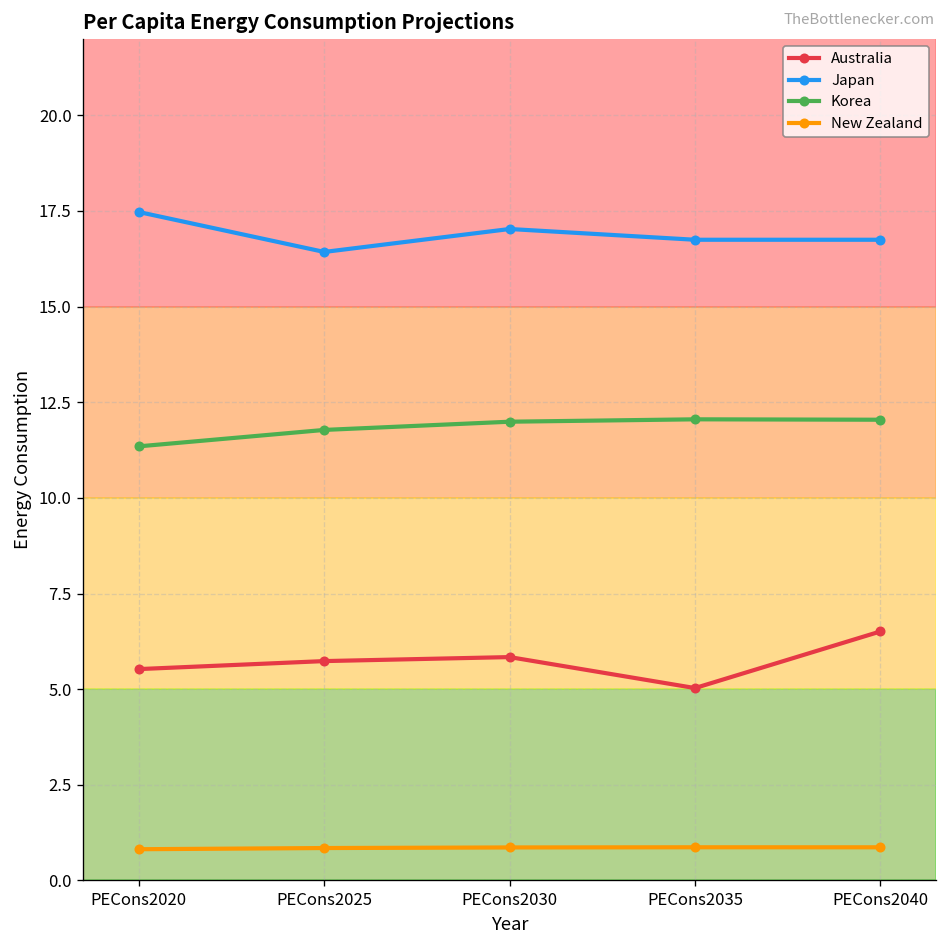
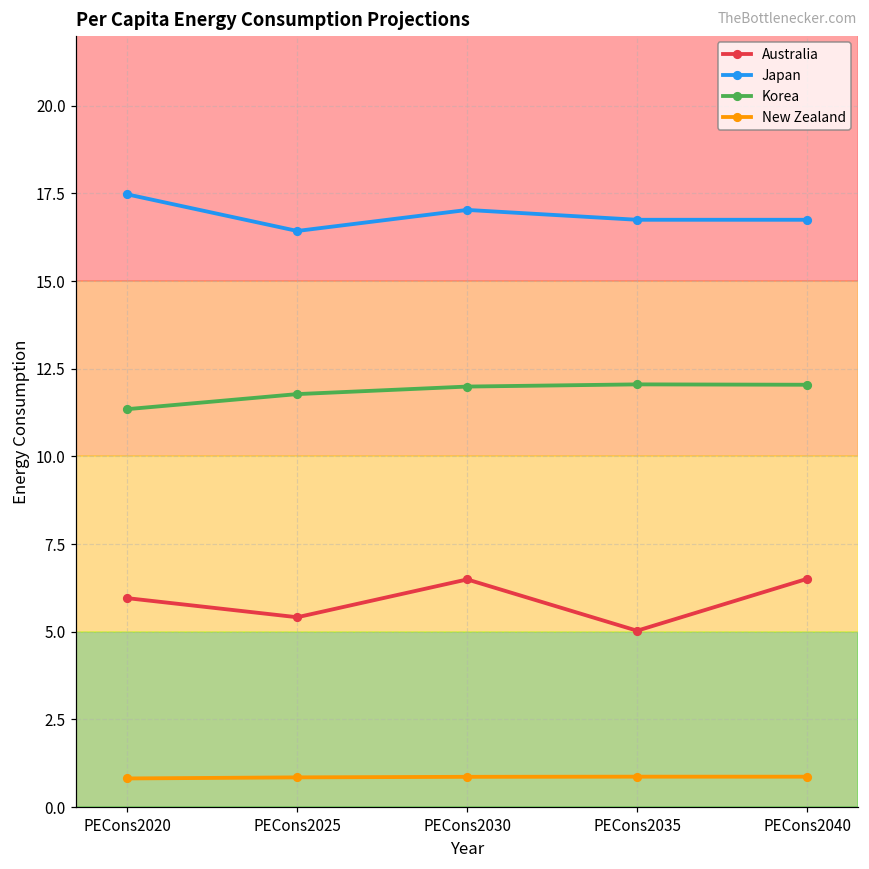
  {
    "Australia": {
-     "PECons2020": 5.5,
-     "PECons2025": 5.7,
-     "PECons2030": 5.8,
+     "PECons2020": 6.0,
+     "PECons2025": 5.4,
+     "PECons2030": 6.5,
      "PECons2035": 5.0,
      "PECons2040": 6.5
    },
    "Japan": {
      "PECons2020": 17.5,
      "PECons2025": 16.4,
      "PECons2030": 17.0,
      "PECons2035": 16.7,
      "PECons2040": 16.7
    },
    "Korea": {
      "PECons2020": 11.3,
      "PECons2025": 11.8,
      "PECons2030": 12.0,
      "PECons2035": 12.1,
      "PECons2040": 12.0
    },
    "New Zealand": {
      "PECons2020": 0.8,
      "PECons2025": 0.8,
      "PECons2030": 0.9,
      "PECons2035": 0.9,
      "PECons2040": 0.9
    }
  }
